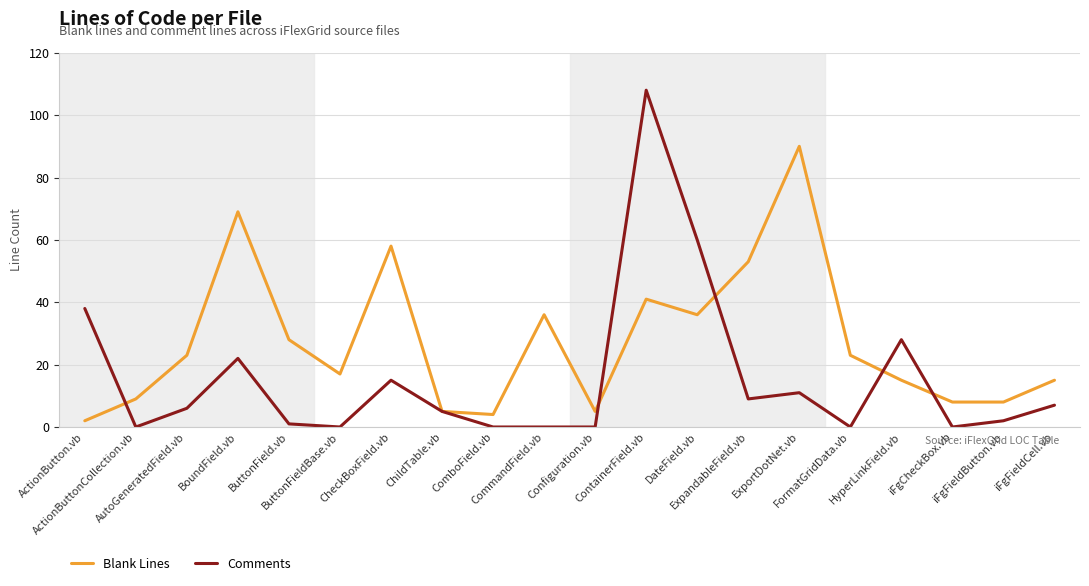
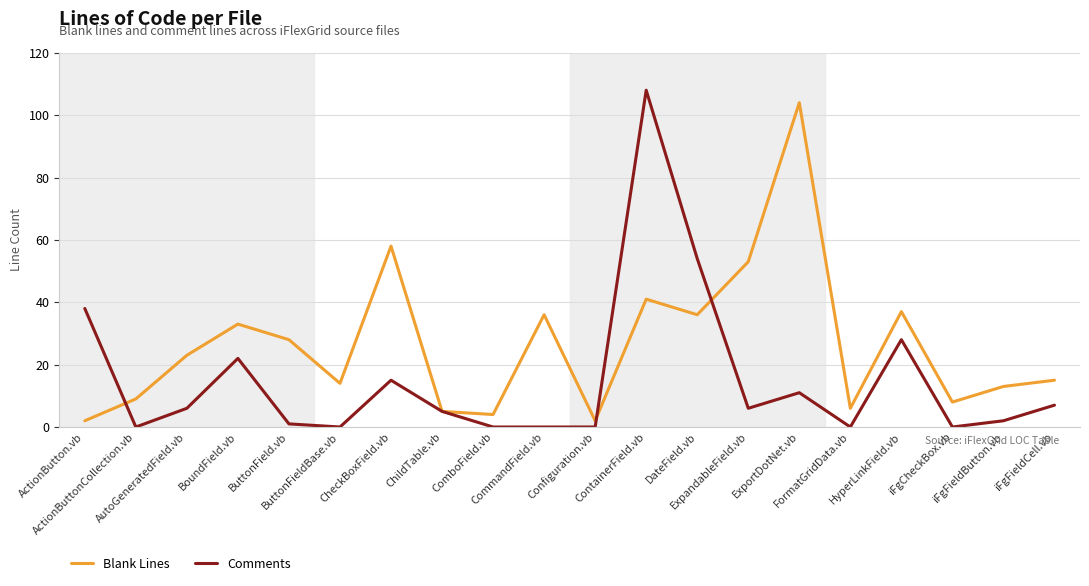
  {
    "Blank Lines": {
      "ActionButton.vb": 2,
      "ActionButtonCollection.vb": 9,
      "AutoGeneratedField.vb": 23,
-     "BoundField.vb": 69,
+     "BoundField.vb": 33,
      "ButtonField.vb": 28,
-     "ButtonFieldBase.vb": 17,
+     "ButtonFieldBase.vb": 14,
      "CheckBoxField.vb": 58,
      "ComboField.vb": 4,
      "CommandField.vb": 36,
-     "Configuration.vb": 5,
+     "Configuration.vb": 2,
      "ContainerField.vb": 41,
      "DateField.vb": 36,
      "ExpandableField.vb": 53,
-     "ExportDotNet.vb": 90,
-     "FormatGridData.vb": 23,
-     "HyperLinkField.vb": 15,
+     "ExportDotNet.vb": 104,
+     "FormatGridData.vb": 6,
+     "HyperLinkField.vb": 37,
      "iFgCheckBox.vb": 8,
-     "iFgFieldButton.vb": 8,
+     "iFgFieldButton.vb": 13,
      "iFgFieldCell.vb": 15
    },
    "Comments": {
      "ActionButton.vb": 38,
      "ActionButtonCollection.vb": 0,
      "AutoGeneratedField.vb": 6,
      "BoundField.vb": 22,
      "ButtonField.vb": 1,
      "ButtonFieldBase.vb": 0,
      "CheckBoxField.vb": 15,
      "ComboField.vb": 0,
      "CommandField.vb": 0,
      "Configuration.vb": 0,
      "ContainerField.vb": 108,
-     "DateField.vb": 60,
-     "ExpandableField.vb": 9,
+     "DateField.vb": 54,
+     "ExpandableField.vb": 6,
      "ExportDotNet.vb": 11,
      "FormatGridData.vb": 0,
      "HyperLinkField.vb": 28,
      "iFgCheckBox.vb": 0,
      "iFgFieldButton.vb": 2,
      "iFgFieldCell.vb": 7
    }
  }
